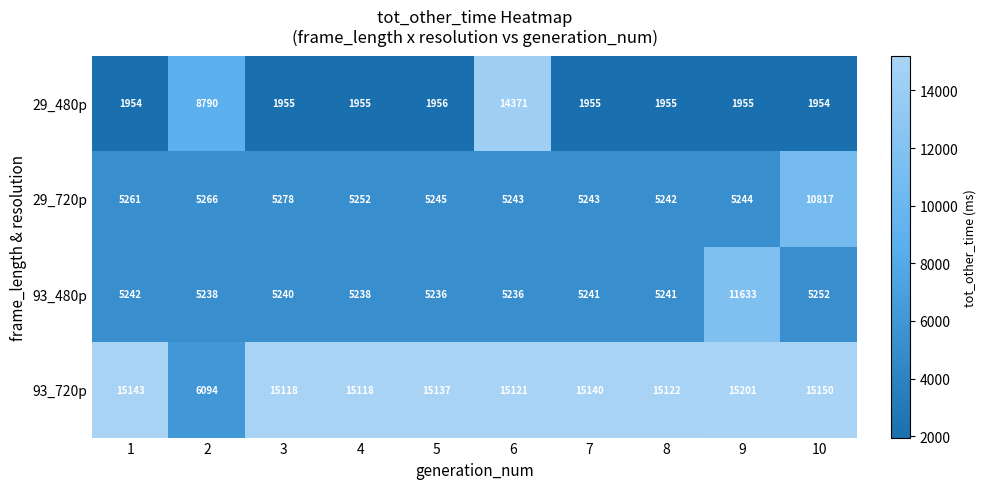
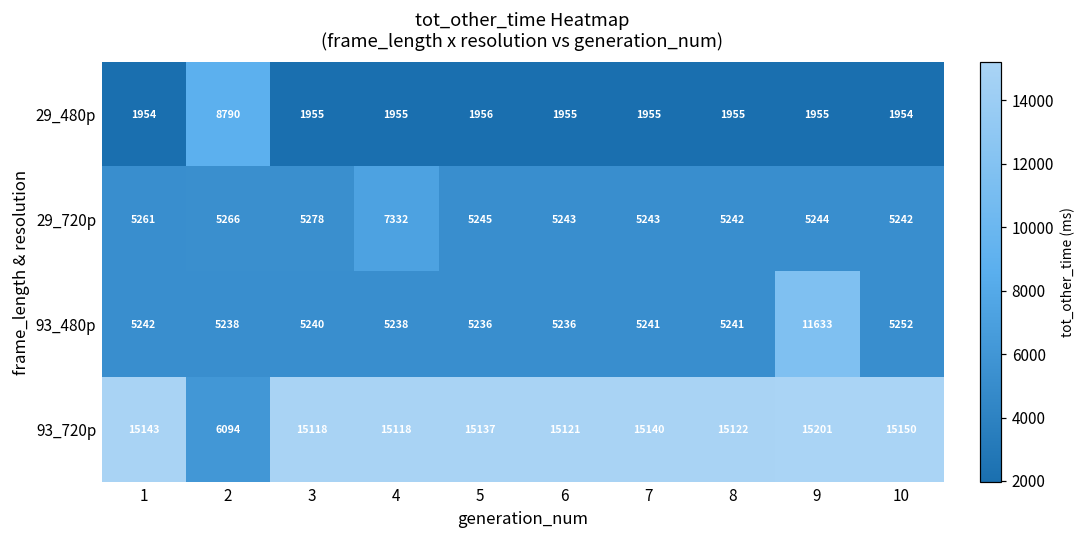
  {
    "29_480p": {
      "1": 1954,
      "2": 8790,
      "3": 1955,
      "4": 1955,
      "5": 1956,
-     "6": 14371,
+     "6": 1955,
      "7": 1955,
      "8": 1955,
      "9": 1955,
      "10": 1954
    },
    "29_720p": {
      "1": 5261,
      "2": 5266,
      "3": 5278,
-     "4": 5252,
+     "4": 7332,
      "5": 5245,
      "6": 5243,
      "7": 5243,
      "8": 5242,
      "9": 5244,
-     "10": 10817
+     "10": 5242
    },
    "93_480p": {
      "1": 5242,
      "2": 5238,
      "3": 5240,
      "4": 5238,
      "5": 5236,
      "6": 5236,
      "7": 5241,
      "8": 5241,
      "9": 11633,
      "10": 5252
    },
    "93_720p": {
      "1": 15143,
      "2": 6094,
      "3": 15118,
      "4": 15118,
      "5": 15137,
      "6": 15121,
      "7": 15140,
      "8": 15122,
      "9": 15201,
      "10": 15150
    }
  }
